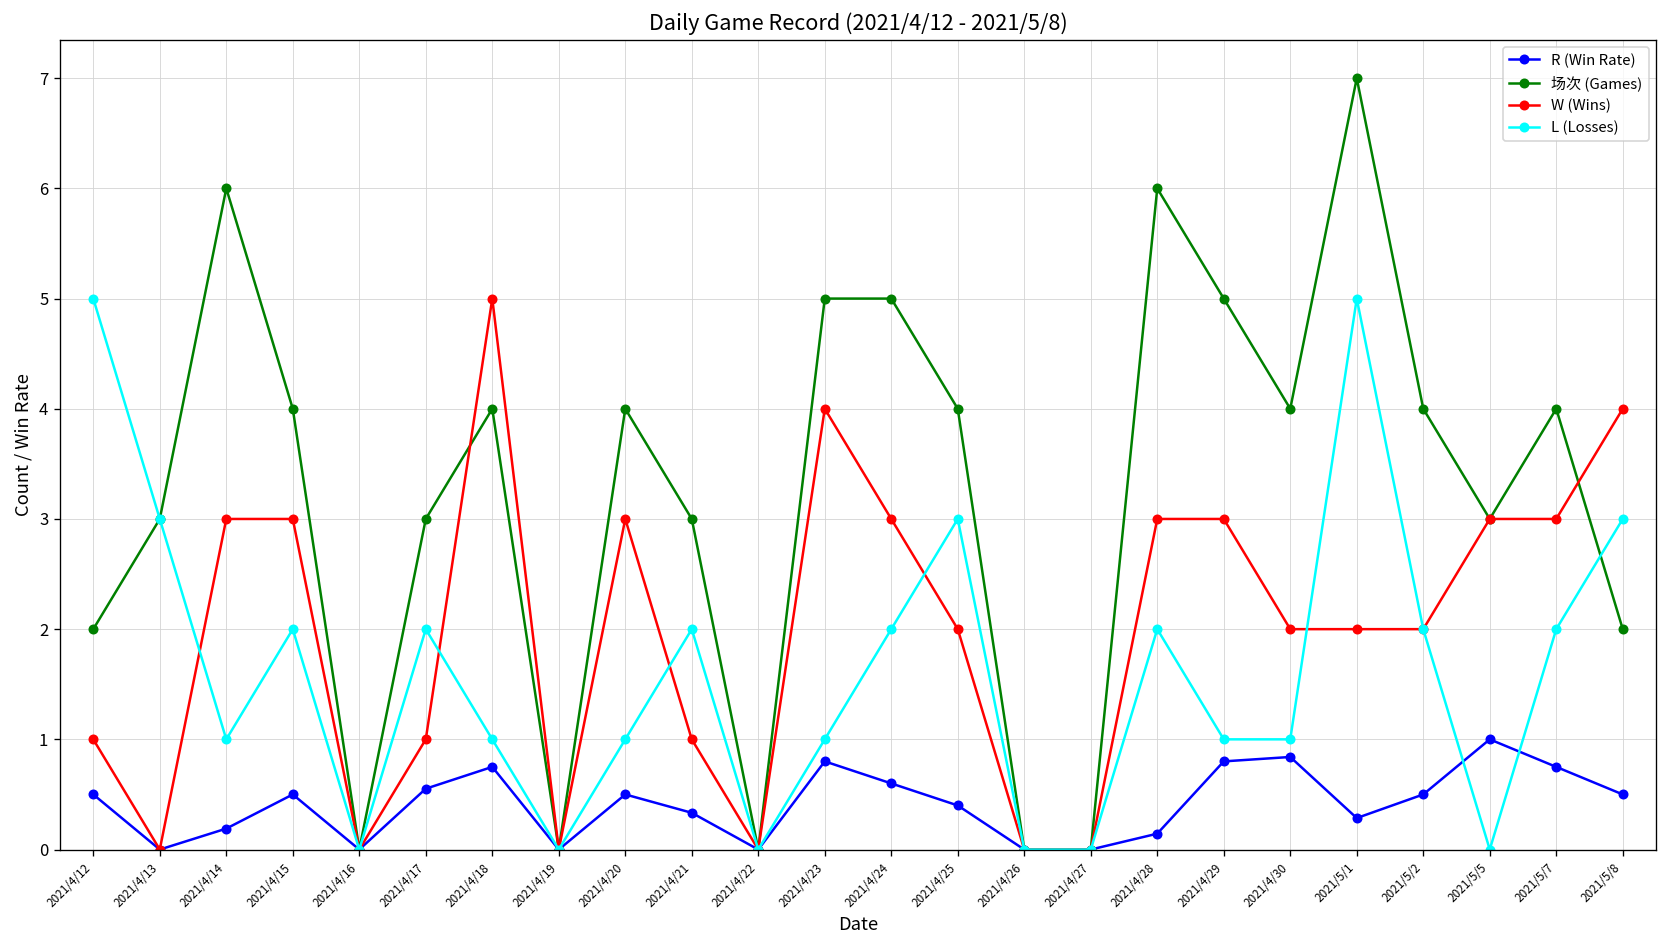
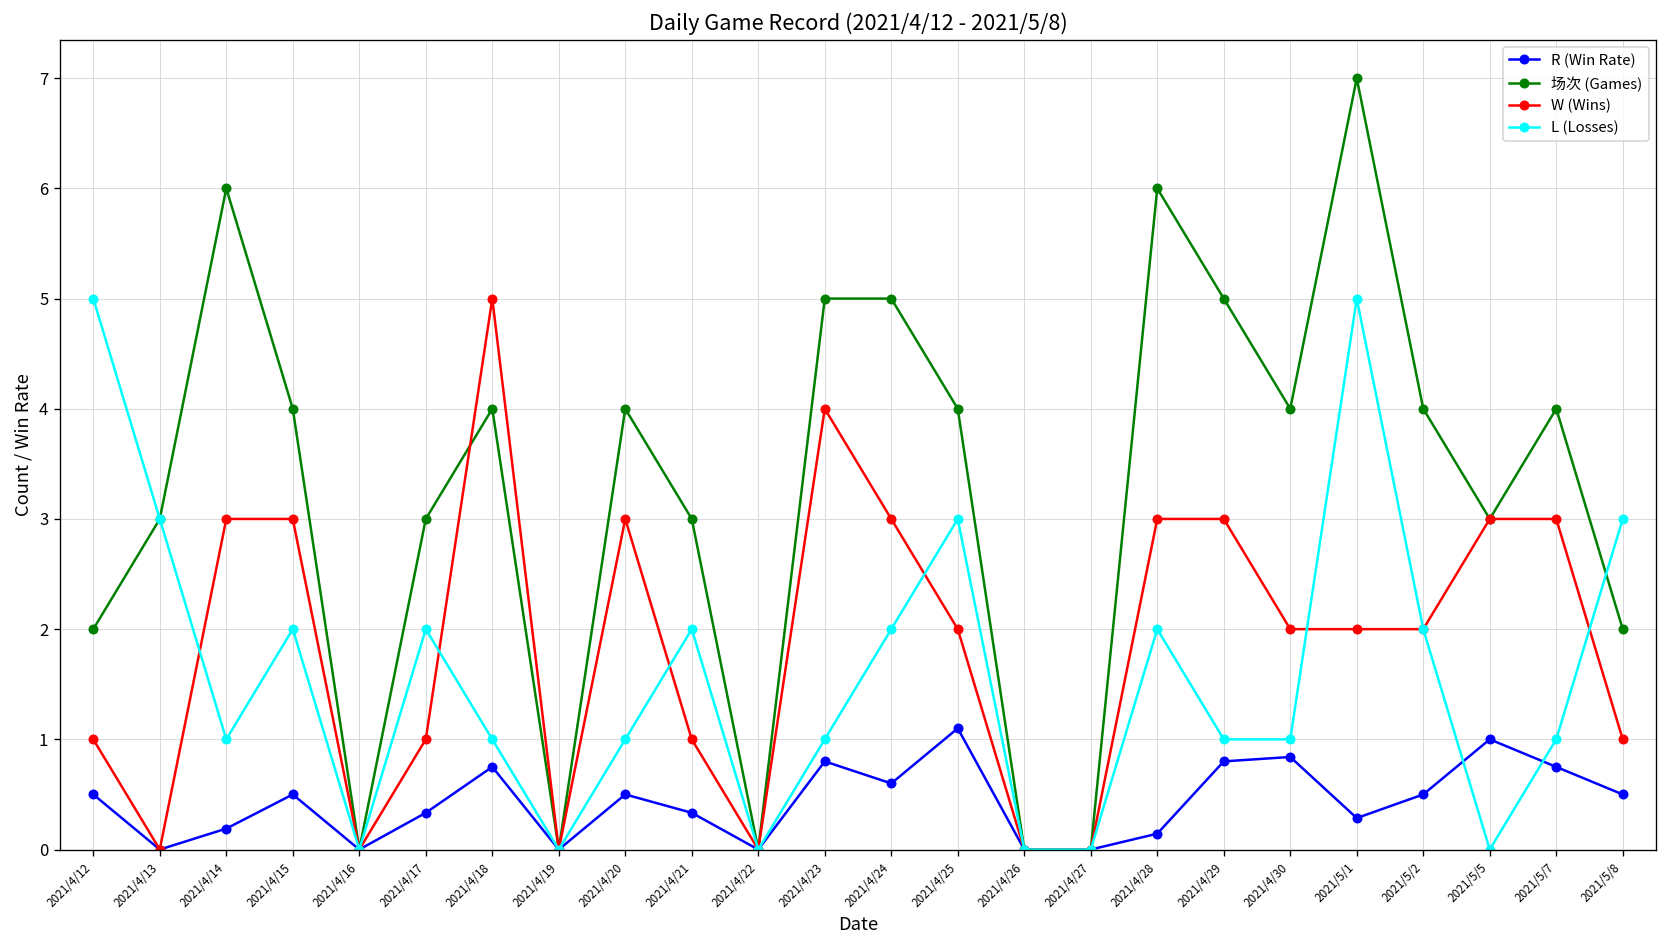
  {
    "R (Win Rate)": {
      "2021/4/12": 0.5,
      "2021/4/14": 0.2,
      "2021/4/15": 0.5,
-     "2021/4/17": 0.6,
+     "2021/4/17": 0.3,
      "2021/4/18": 0.8,
      "2021/4/20": 0.5,
      "2021/4/21": 0.3,
      "2021/4/23": 0.8,
      "2021/4/24": 0.6,
-     "2021/4/25": 0.4,
+     "2021/4/25": 1.1,
      "2021/4/28": 0.1,
      "2021/4/29": 0.8,
      "2021/4/30": 0.8,
      "2021/5/1": 0.3,
      "2021/5/2": 0.5,
      "2021/5/5": 1.0,
      "2021/5/7": 0.8,
      "2021/5/8": 0.5
    },
    "场次 (Games)": {
      "2021/4/12": 2.0,
      "2021/4/14": 6.0,
      "2021/4/15": 4.0,
      "2021/4/17": 3.0,
      "2021/4/18": 4.0,
      "2021/4/20": 4.0,
      "2021/4/21": 3.0,
      "2021/4/23": 5.0,
      "2021/4/24": 5.0,
      "2021/4/25": 4.0,
      "2021/4/28": 6.0,
      "2021/4/29": 5.0,
      "2021/4/30": 4.0,
      "2021/5/1": 7.0,
      "2021/5/2": 4.0,
      "2021/5/7": 4.0,
      "2021/5/8": 2.0
    },
    "W (Wins)": {
      "2021/4/12": 1,
      "2021/4/14": 3,
      "2021/4/15": 3,
      "2021/4/17": 1,
      "2021/4/18": 5,
      "2021/4/20": 3,
      "2021/4/21": 1,
      "2021/4/23": 4,
      "2021/4/24": 3,
      "2021/4/25": 2,
      "2021/4/28": 3,
      "2021/4/29": 3,
      "2021/4/30": 2,
      "2021/5/1": 2,
      "2021/5/7": 3,
-     "2021/5/8": 4
+     "2021/5/8": 1
    },
    "L (Losses)": {
      "2021/4/12": 5,
      "2021/4/14": 1,
      "2021/4/15": 2,
      "2021/4/17": 2,
      "2021/4/18": 1,
      "2021/4/20": 1,
      "2021/4/21": 2,
      "2021/4/23": 1,
      "2021/4/24": 2,
      "2021/4/25": 3,
      "2021/4/28": 2,
      "2021/4/29": 1,
      "2021/4/30": 1,
      "2021/5/1": 5,
      "2021/5/5": 0,
-     "2021/5/7": 2,
+     "2021/5/7": 1,
      "2021/5/8": 3
    }
  }
